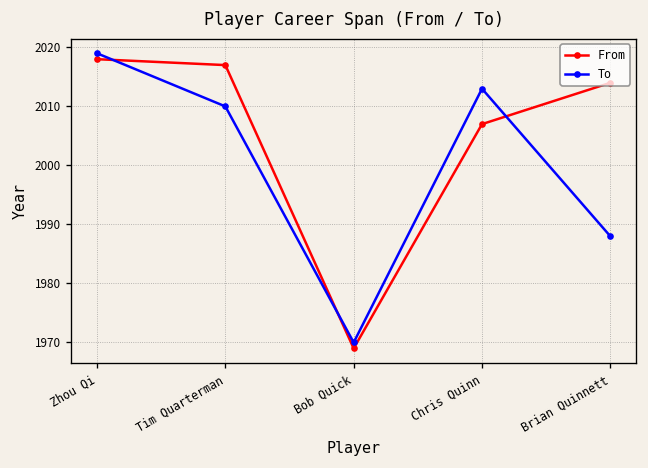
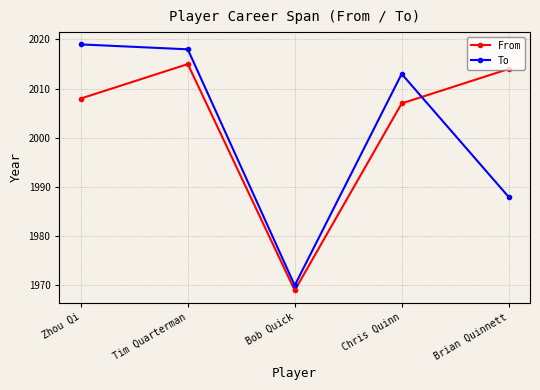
  {
    "From": {
-     "Zhou Qi": 2018,
-     "Tim Quarterman": 2017,
+     "Zhou Qi": 2008,
+     "Tim Quarterman": 2015,
      "Bob Quick": 1969,
      "Chris Quinn": 2007
    },
    "To": {
      "Zhou Qi": 2019,
-     "Tim Quarterman": 2010,
+     "Tim Quarterman": 2018,
      "Bob Quick": 1970,
      "Chris Quinn": 2013,
      "Brian Quinnett": 1988
    }
  }
